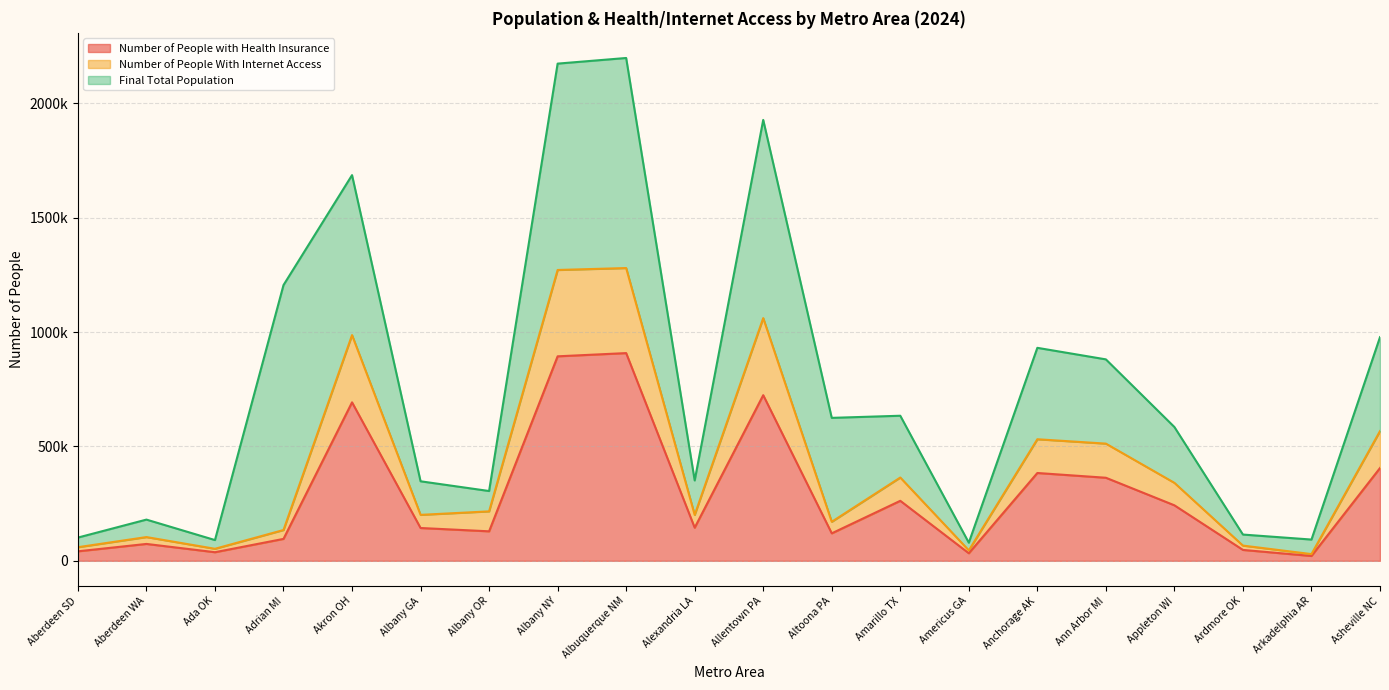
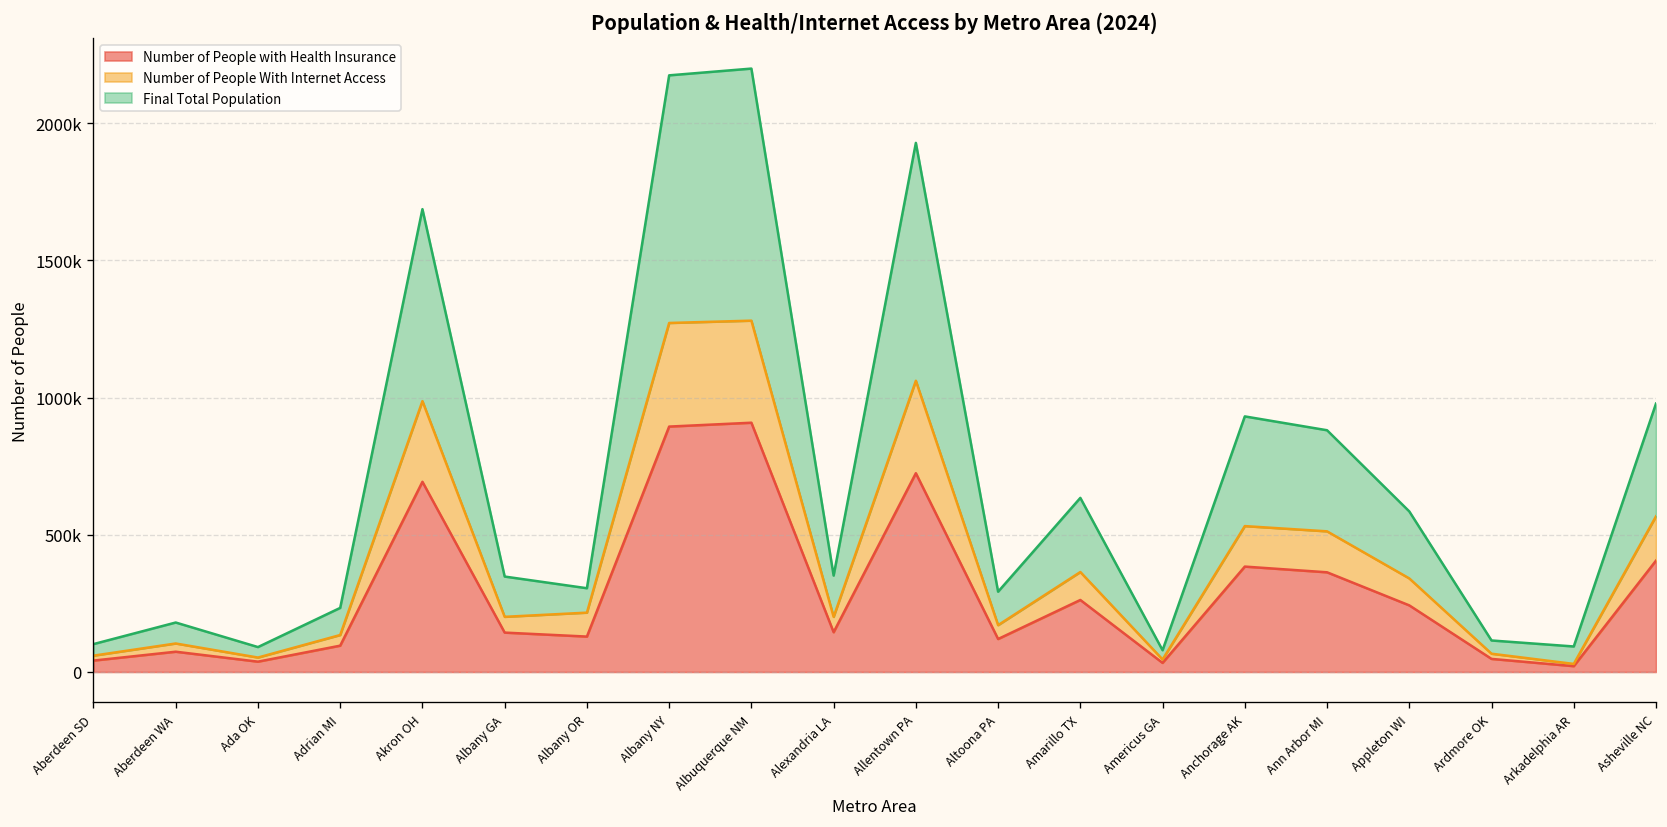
  {
    "Number of People with Health Insurance": {
      "Aberdeen SD": 40000,
      "Aberdeen WA": 70000,
      "Ada OK": 40000,
      "Adrian MI": 100000,
      "Akron OH": 690000,
      "Albany GA": 140000,
      "Albany OR": 130000,
      "Albany NY": 890000,
      "Albuquerque NM": 910000,
      "Alexandria LA": 140000,
      "Allentown PA": 720000,
      "Altoona PA": 120000,
      "Amarillo TX": 260000,
      "Americus GA": 30000,
      "Anchorage AK": 380000,
      "Ann Arbor MI": 360000,
      "Appleton WI": 240000,
      "Ardmore OK": 50000,
      "Asheville NC": 410000
    },
    "Number of People With Internet Access": {
      "Aberdeen SD": 20000,
      "Aberdeen WA": 30000,
      "Ada OK": 10000,
      "Adrian MI": 40000,
      "Akron OH": 290000,
      "Albany GA": 60000,
      "Albany OR": 90000,
      "Albany NY": 380000,
      "Albuquerque NM": 370000,
      "Alexandria LA": 60000,
      "Allentown PA": 340000,
      "Altoona PA": 50000,
      "Amarillo TX": 100000,
      "Americus GA": 10000,
      "Anchorage AK": 150000,
      "Ann Arbor MI": 150000,
      "Appleton WI": 100000,
      "Ardmore OK": 20000,
      "Asheville NC": 160000
    },
    "Final Total Population": {
      "Aberdeen SD": 40000,
      "Aberdeen WA": 80000,
      "Ada OK": 40000,
-     "Adrian MI": 1070000,
+     "Adrian MI": 100000,
      "Akron OH": 700000,
      "Albany GA": 150000,
      "Albany OR": 90000,
      "Albany NY": 900000,
      "Albuquerque NM": 920000,
      "Alexandria LA": 150000,
      "Allentown PA": 870000,
-     "Altoona PA": 450000,
+     "Altoona PA": 120000,
      "Amarillo TX": 270000,
      "Americus GA": 30000,
      "Anchorage AK": 400000,
      "Ann Arbor MI": 370000,
      "Appleton WI": 240000,
      "Ardmore OK": 50000,
      "Arkadelphia AR": 60000,
      "Asheville NC": 410000
    }
  }
